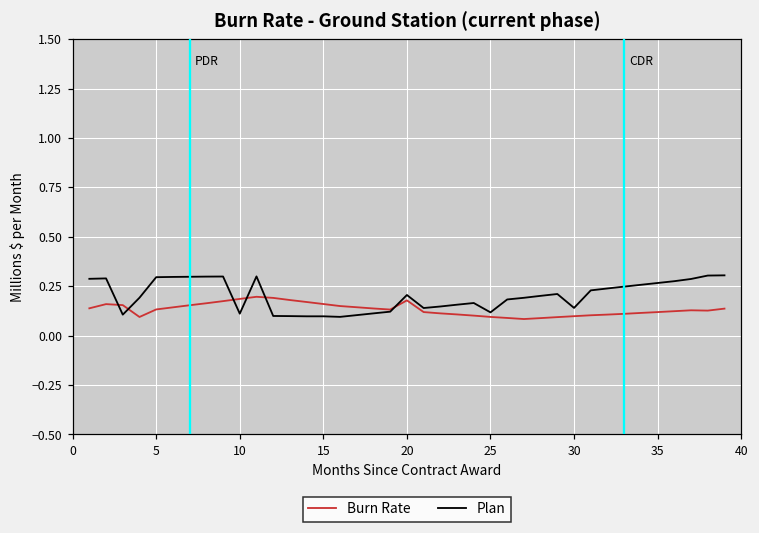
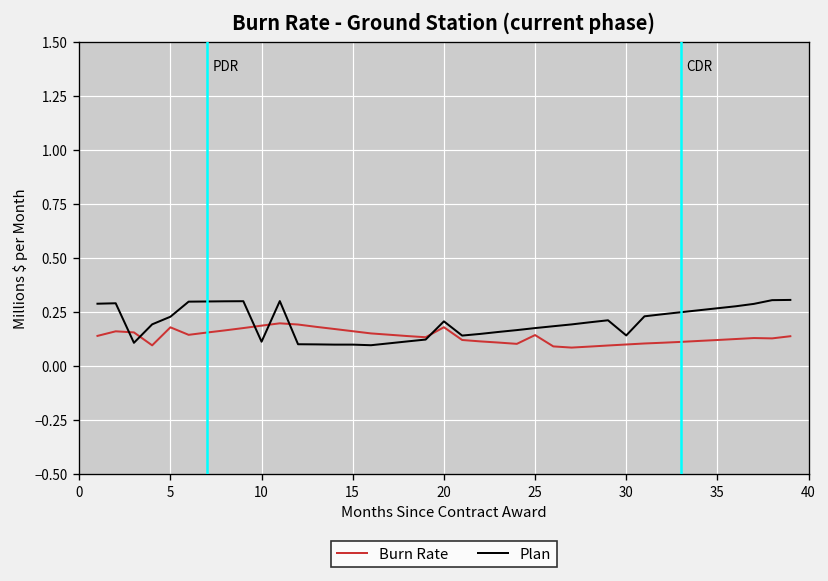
  {
    "Burn Rate": {
-     "5": 0.13,
+     "5": 0.18,
      "10": 0.19,
      "15": 0.16,
      "20": 0.18,
-     "25": 0.09,
+     "25": 0.14,
      "30": 0.10,
      "35": 0.12
    },
    "Plan": {
-     "5": 0.30,
+     "5": 0.23,
      "10": 0.11,
      "15": 0.10,
      "20": 0.21,
-     "25": 0.12,
+     "25": 0.17,
      "30": 0.14,
      "35": 0.27
    }
  }
